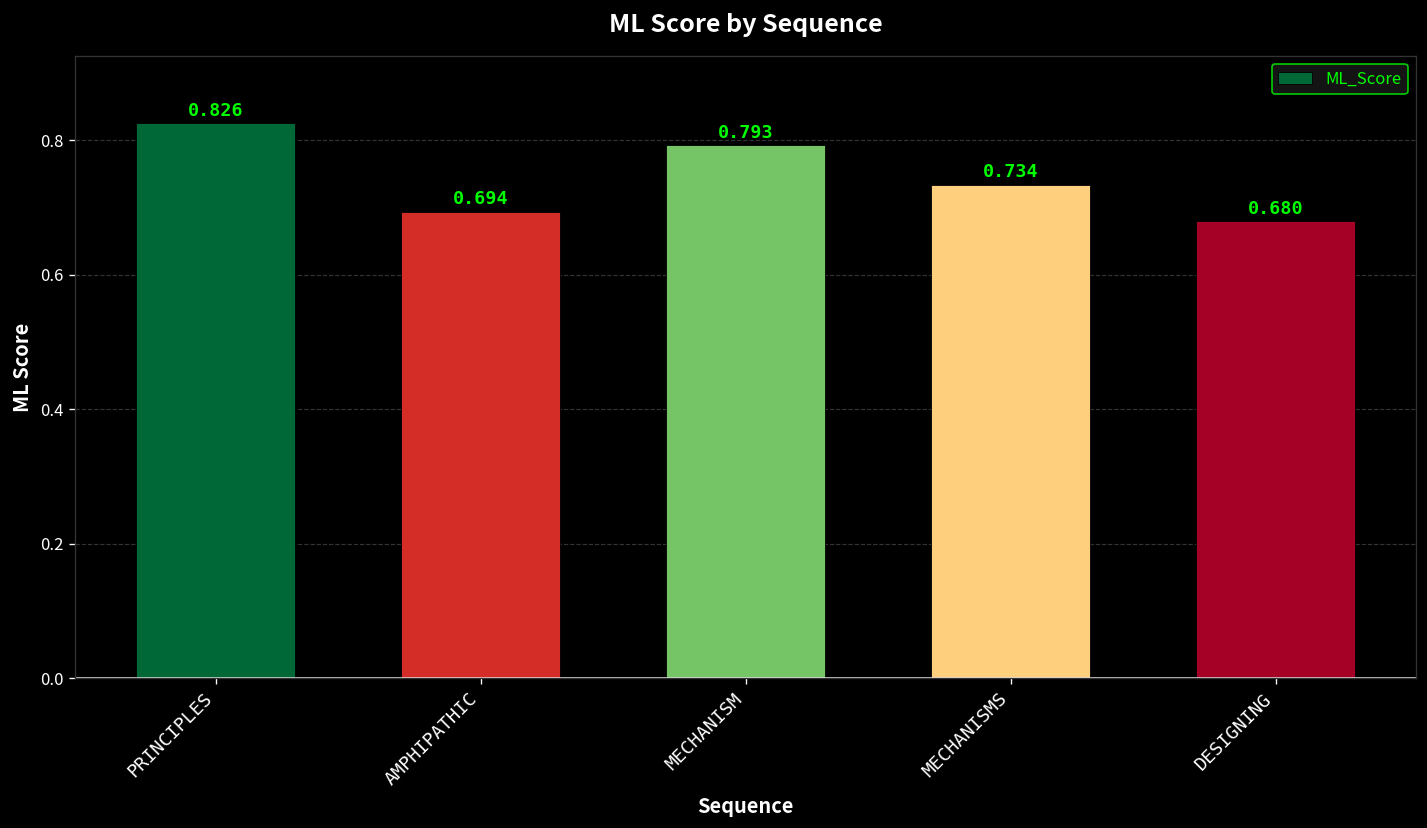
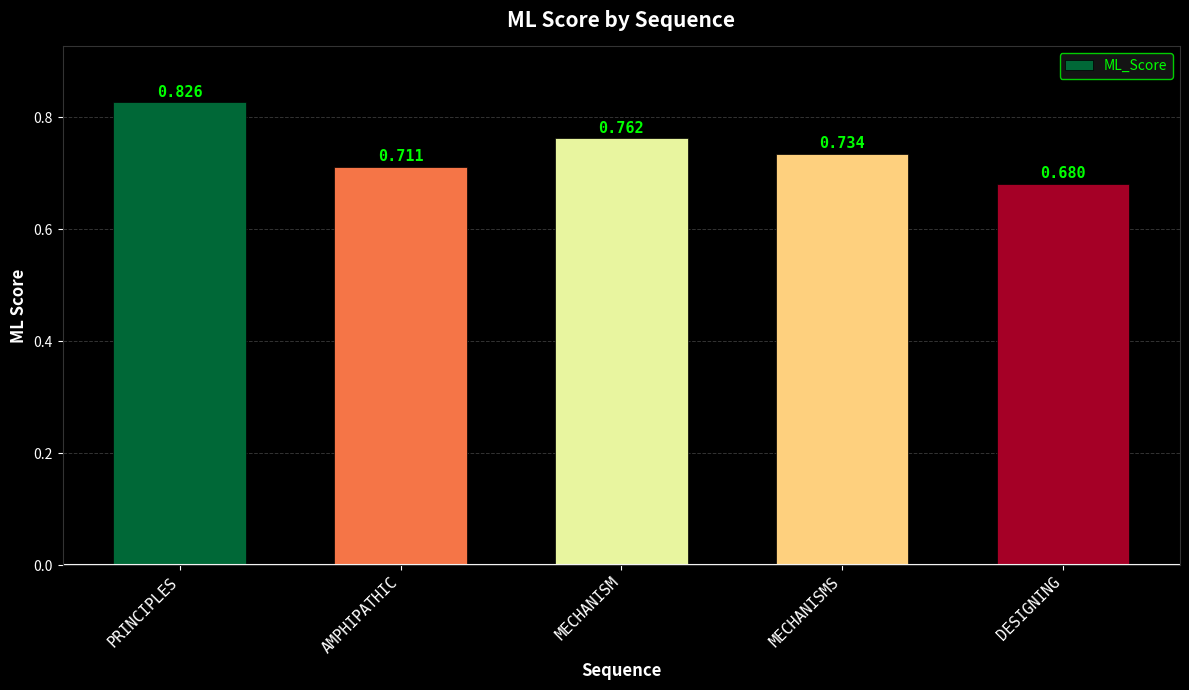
  {
    "PRINCIPLES": 0.826,
-   "AMPHIPATHIC": 0.694,
-   "MECHANISM": 0.793,
+   "AMPHIPATHIC": 0.711,
+   "MECHANISM": 0.762,
    "MECHANISMS": 0.734,
    "DESIGNING": 0.680
  }
